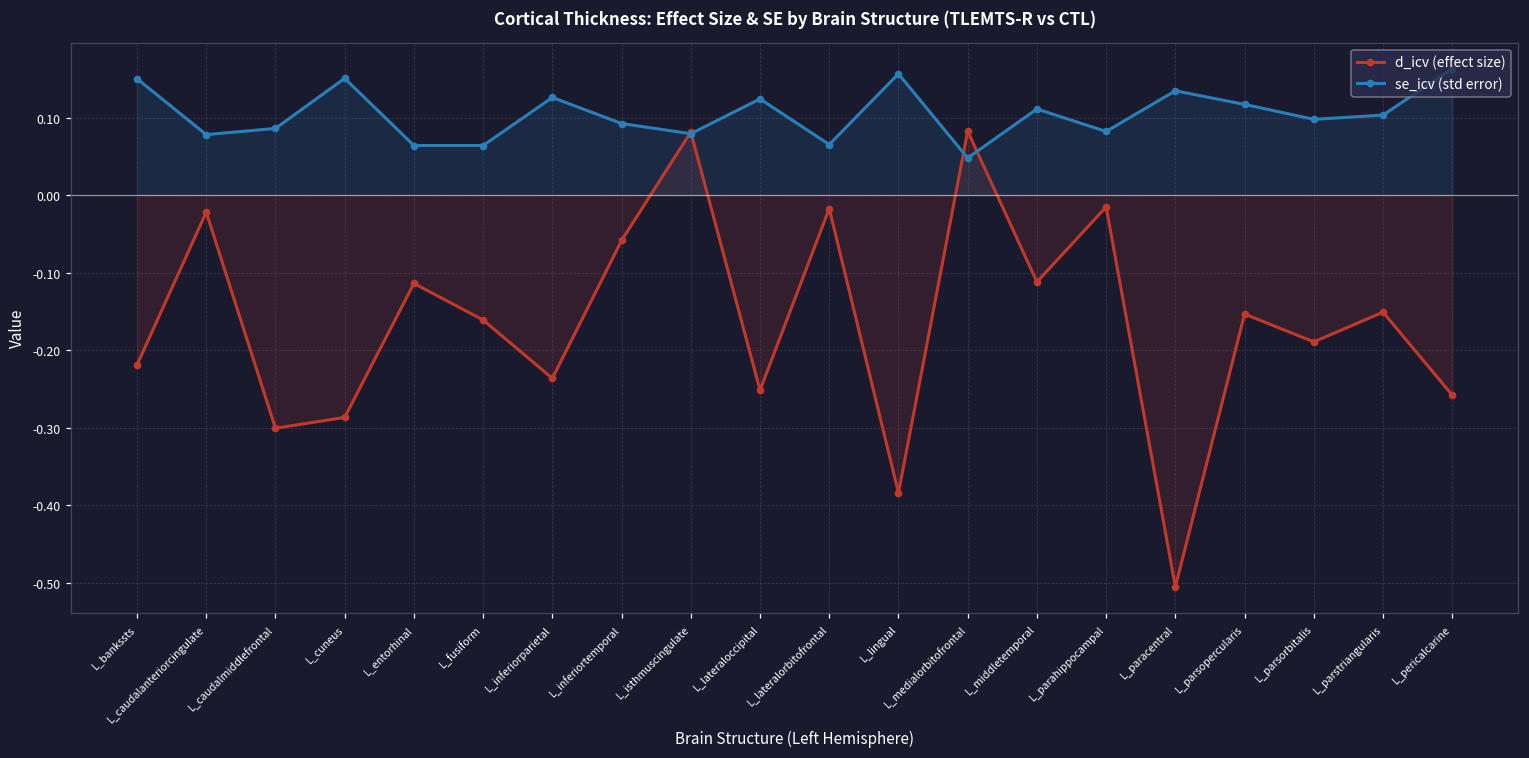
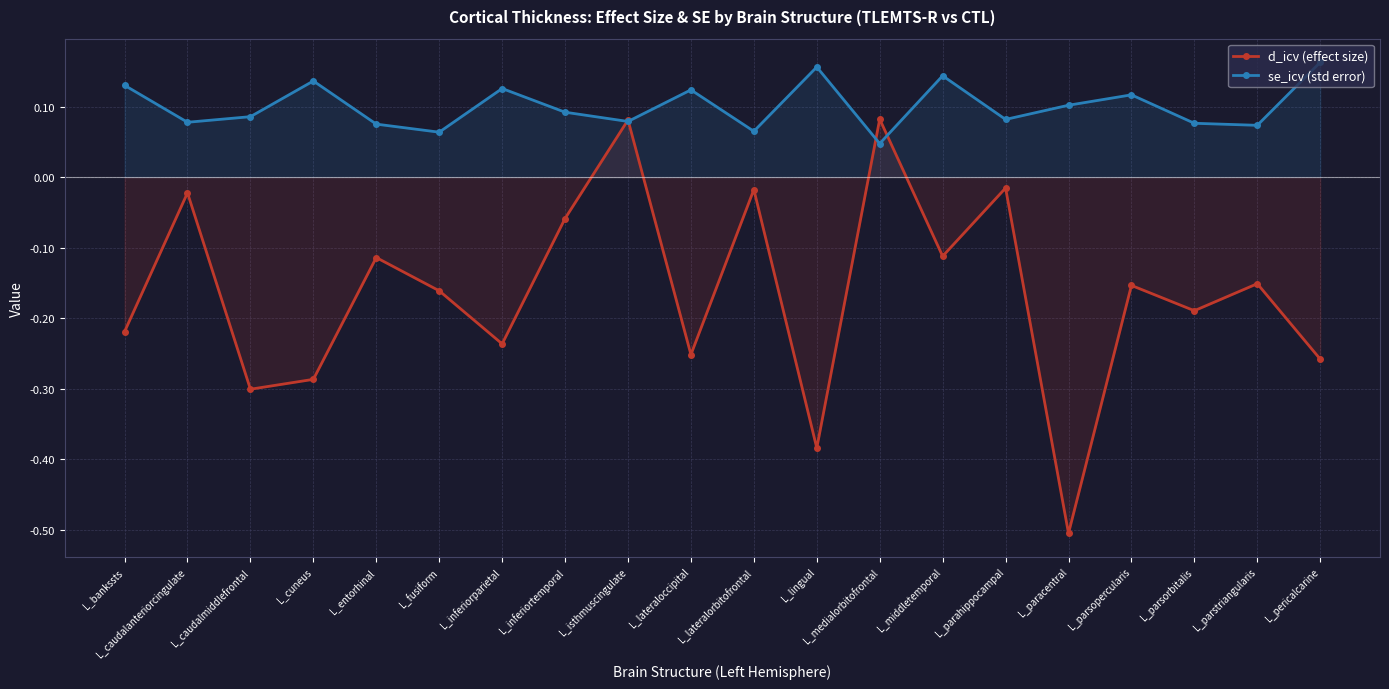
  {
    "se_icv (std error)": {
-     "L_bankssts": 0.15,
+     "L_bankssts": 0.13,
      "L_caudalanteriorcingulate": 0.08,
      "L_caudalmiddlefrontal": 0.09,
-     "L_cuneus": 0.15,
-     "L_entorhinal": 0.06,
+     "L_cuneus": 0.14,
+     "L_entorhinal": 0.08,
      "L_fusiform": 0.06,
      "L_inferiorparietal": 0.13,
      "L_inferiortemporal": 0.09,
      "L_lateraloccipital": 0.12,
      "L_lateralorbitofrontal": 0.07,
      "L_lingual": 0.16,
      "L_medialorbitofrontal": 0.05,
-     "L_middletemporal": 0.11,
+     "L_middletemporal": 0.14,
      "L_parahippocampal": 0.08,
-     "L_paracentral": 0.13,
+     "L_paracentral": 0.10,
      "L_parsopercularis": 0.12,
-     "L_parsorbitalis": 0.10,
-     "L_parstriangularis": 0.10
+     "L_parsorbitalis": 0.08,
+     "L_parstriangularis": 0.07
    }
  }
